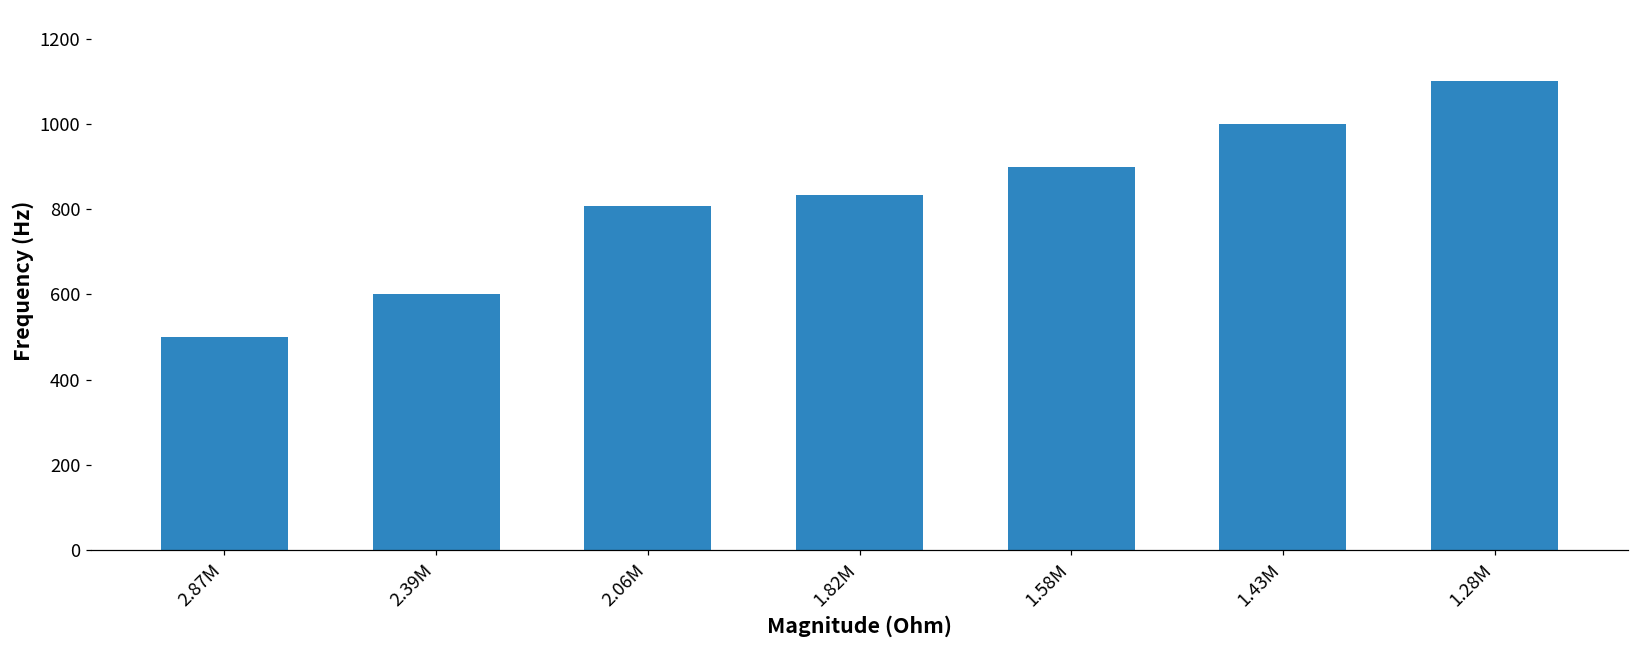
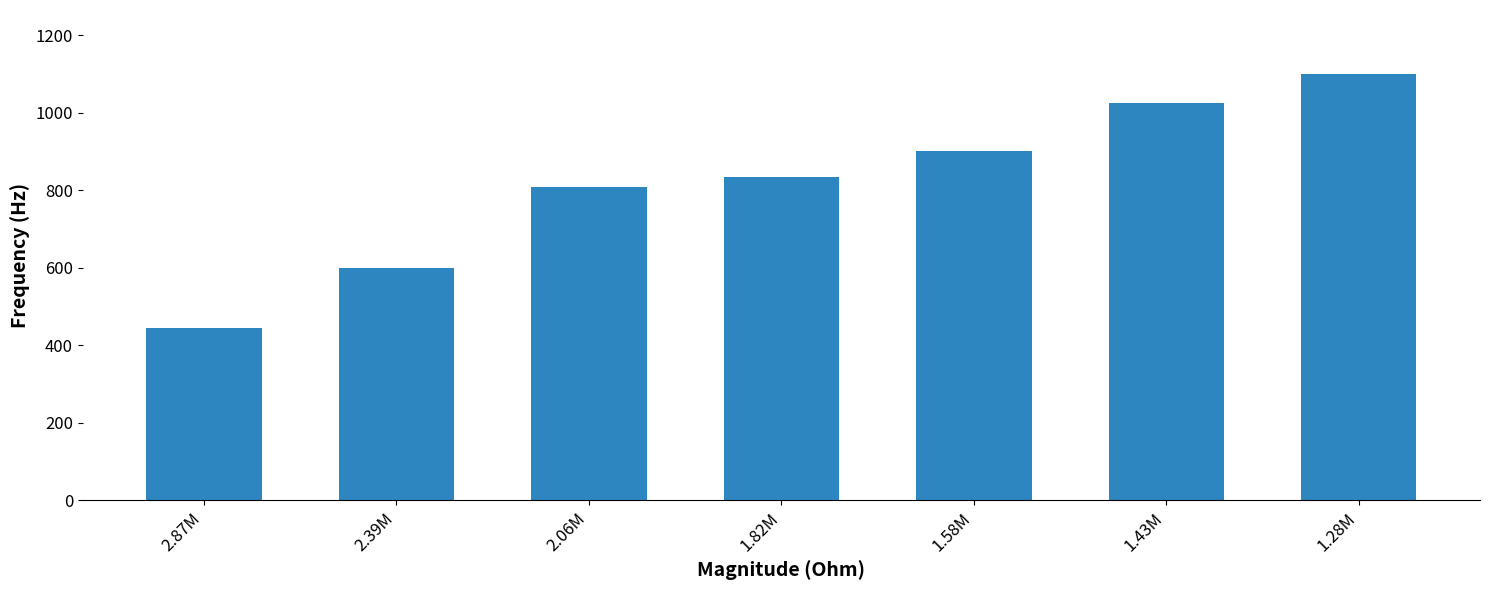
  {
-   "2.87M": 500,
+   "2.87M": 450,
    "2.39M": 600,
    "2.06M": 810,
    "1.82M": 830,
    "1.58M": 900,
-   "1.43M": 1000,
+   "1.43M": 1020,
    "1.28M": 1100
  }
